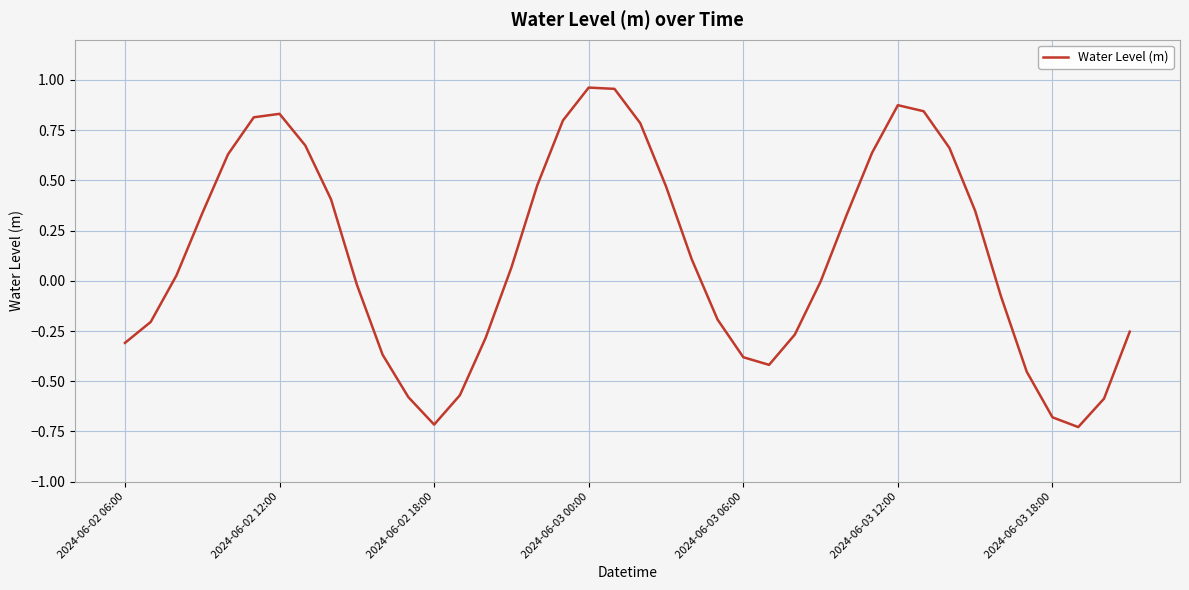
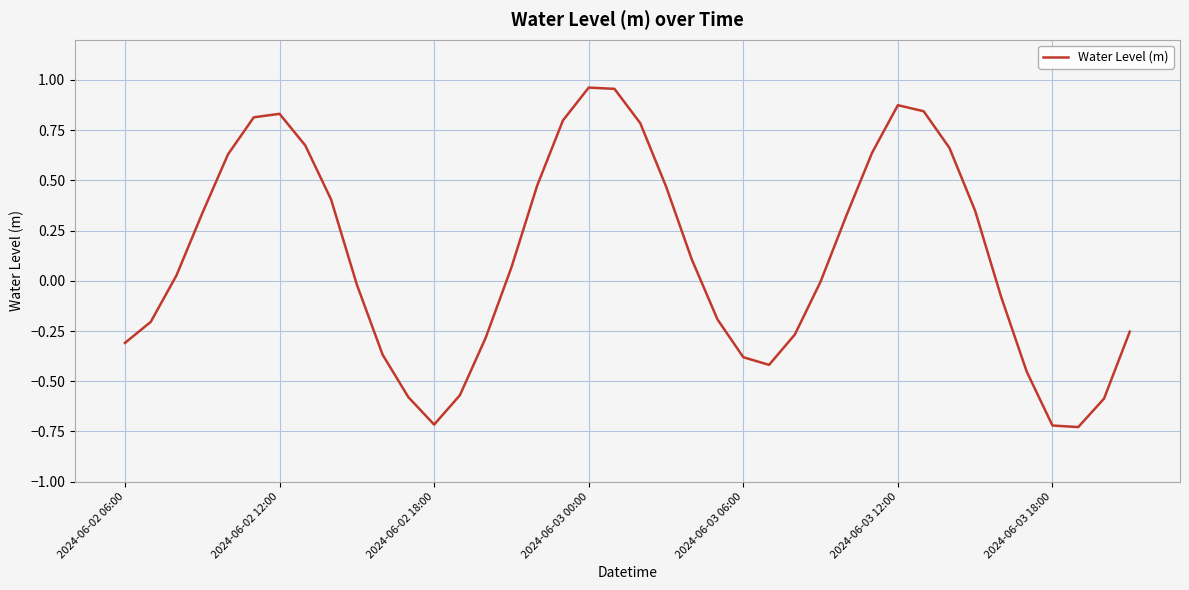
  {
    "2024-06-02 06:00": -0.31,
    "2024-06-02 12:00": 0.83,
    "2024-06-02 18:00": -0.72,
    "2024-06-03 00:00": 0.96,
    "2024-06-03 06:00": -0.38,
    "2024-06-03 12:00": 0.87,
-   "2024-06-03 18:00": -0.68
+   "2024-06-03 18:00": -0.72
  }
